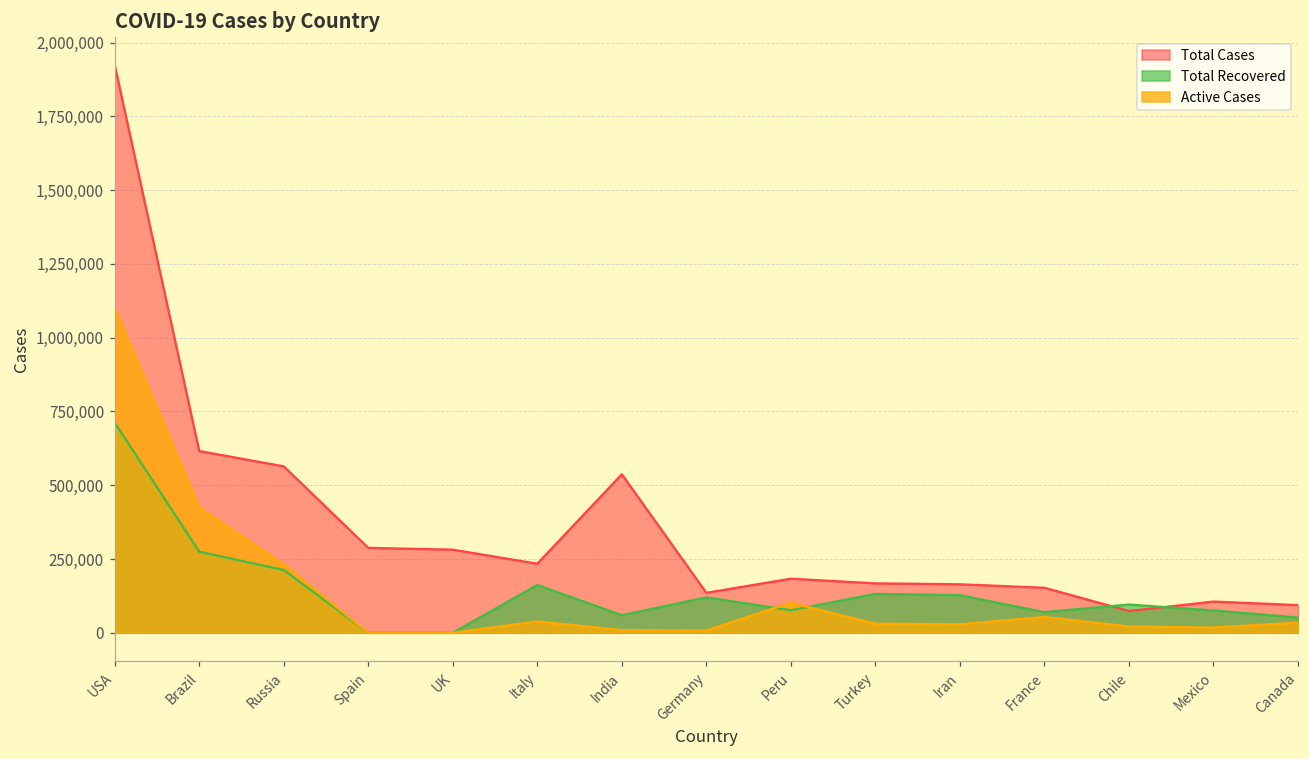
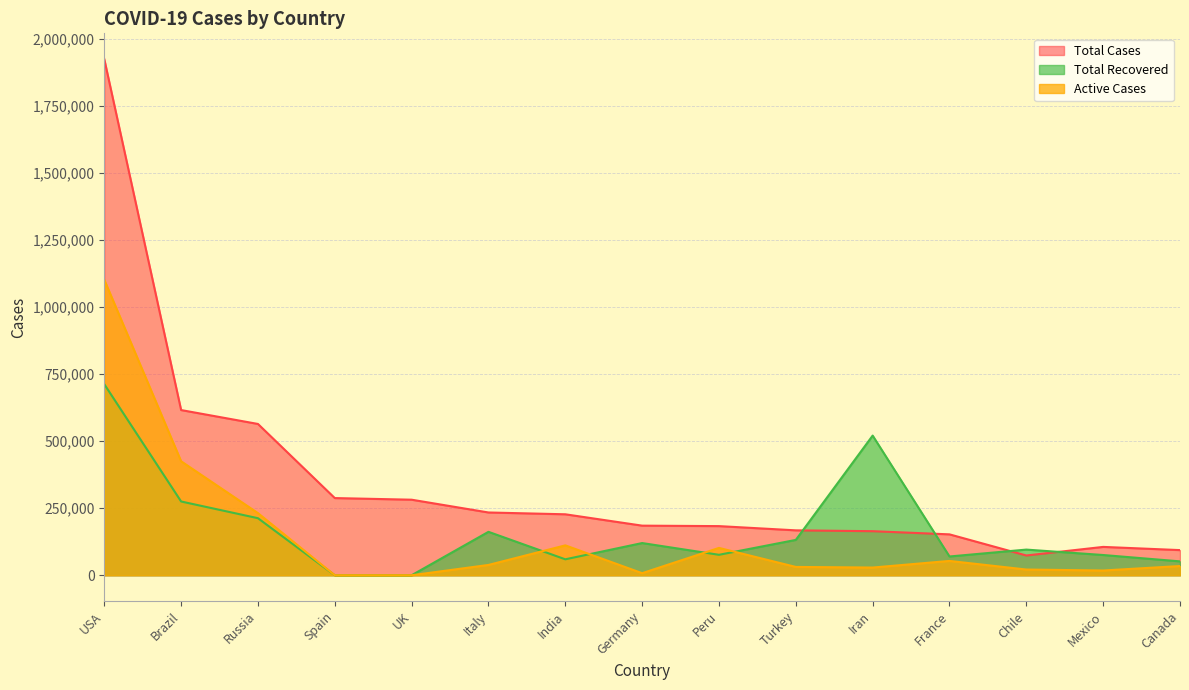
  {
    "Total Cases": {
      "USA": "1,920,000",
      "Brazil": "620,000",
      "Russia": "560,000",
      "Spain": "290,000",
      "UK": "280,000",
      "Italy": "230,000",
-     "India": "540,000",
-     "Germany": "140,000",
+     "India": "230,000",
+     "Germany": "180,000",
      "Peru": "180,000",
      "Turkey": "170,000",
      "Iran": "160,000",
      "France": "150,000",
      "Chile": "70,000",
      "Mexico": "110,000",
      "Canada": "90,000"
    },
    "Total Recovered": {
      "USA": "710,000",
      "Brazil": "270,000",
      "Russia": "210,000",
      "Italy": "160,000",
      "India": "60,000",
      "Germany": "120,000",
      "Peru": "80,000",
      "Turkey": "130,000",
-     "Iran": "130,000",
+     "Iran": "520,000",
      "France": "70,000",
      "Chile": "100,000",
      "Mexico": "80,000",
      "Canada": "50,000"
    },
    "Active Cases": {
      "USA": "1,100,000",
      "Brazil": "420,000",
      "Russia": "230,000",
      "Italy": "40,000",
-     "India": "10,000",
+     "India": "110,000",
      "Germany": "10,000",
      "Peru": "100,000",
      "Turkey": "30,000",
      "Iran": "30,000",
      "France": "50,000",
      "Chile": "20,000",
      "Mexico": "20,000",
      "Canada": "30,000"
    }
  }
